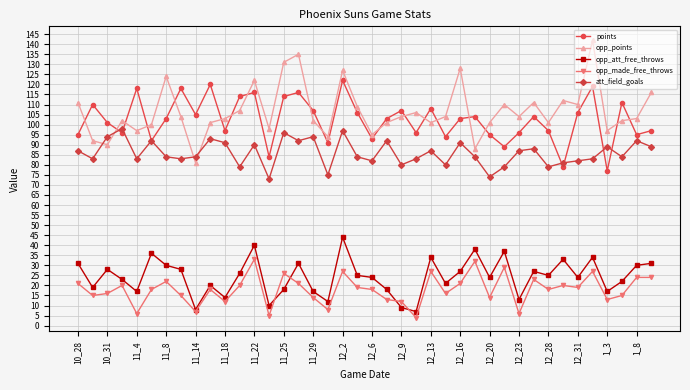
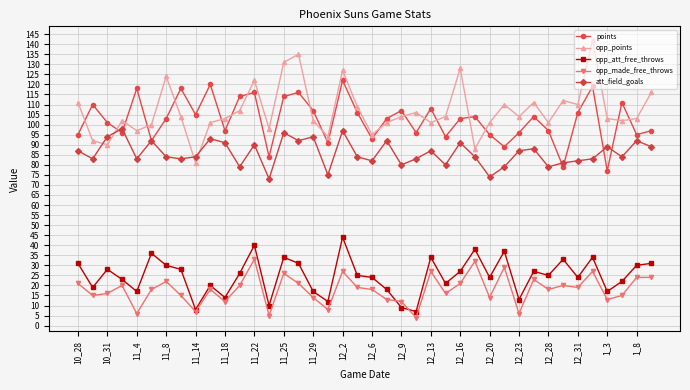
  {
    "opp_points": {
      "10_28": 111,
      "10_31": 90,
      "11_4": 97,
      "11_8": 124,
      "11_14": 81,
      "11_18": 103,
      "11_22": 122,
      "11_25": 131,
      "11_29": 102,
      "12_2": 127,
      "12_6": 95,
      "12_9": 104,
      "12_13": 101,
      "12_16": 128,
      "12_20": 101,
      "12_23": 104,
      "12_28": 101,
      "12_31": 110,
-     "1_3": 97,
+     "1_3": 103,
      "1_8": 103
    },
    "opp_att_free_throws": {
      "10_28": 31,
      "10_31": 28,
      "11_4": 17,
      "11_8": 30,
      "11_18": 14,
      "11_22": 40,
-     "11_25": 18,
+     "11_25": 34,
      "11_29": 17,
      "12_2": 44,
      "12_6": 24,
      "12_9": 9,
      "12_13": 34,
      "12_16": 27,
      "12_20": 24,
      "12_23": 13,
      "12_28": 25,
      "12_31": 24,
      "1_3": 17,
      "1_8": 30
    }
  }
